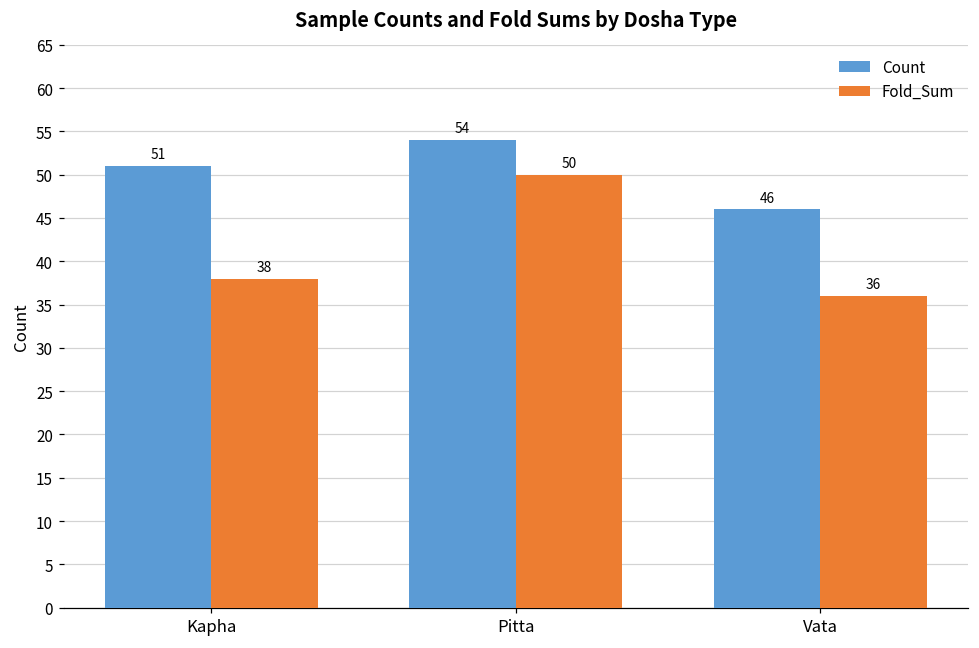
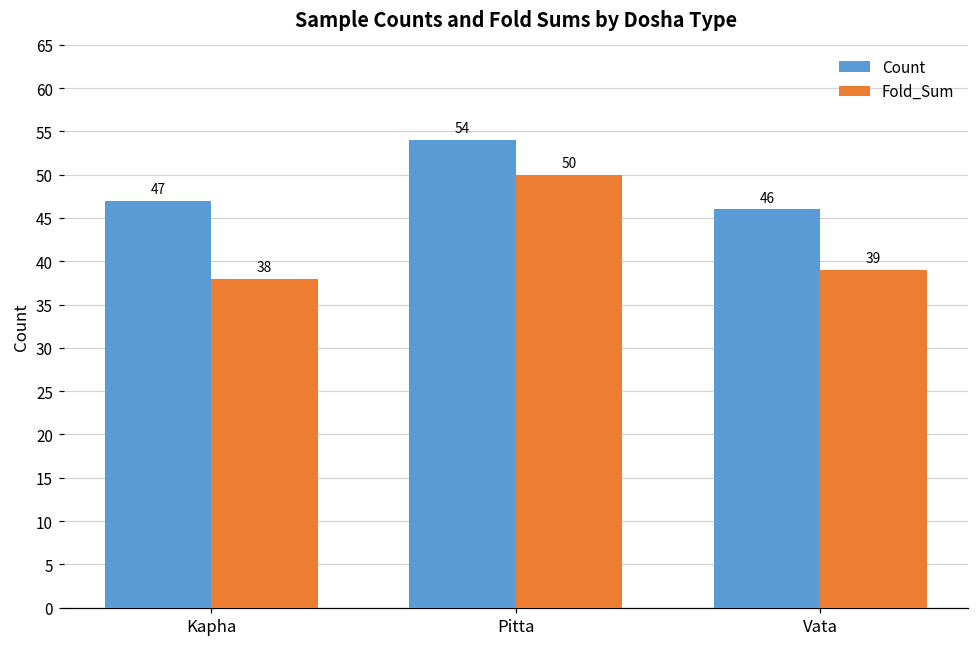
  {
    "Count": {
-     "Kapha": 51,
+     "Kapha": 47,
      "Pitta": 54,
      "Vata": 46
    },
    "Fold_Sum": {
      "Kapha": 38,
      "Pitta": 50,
-     "Vata": 36
+     "Vata": 39
    }
  }
